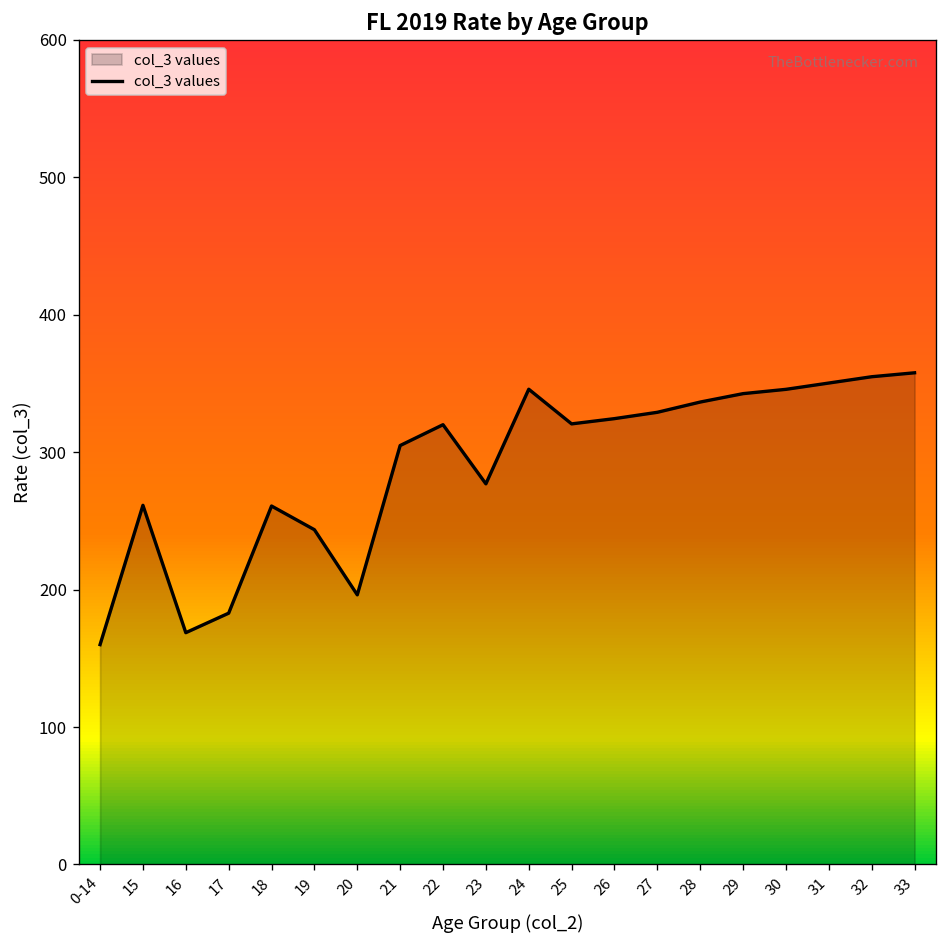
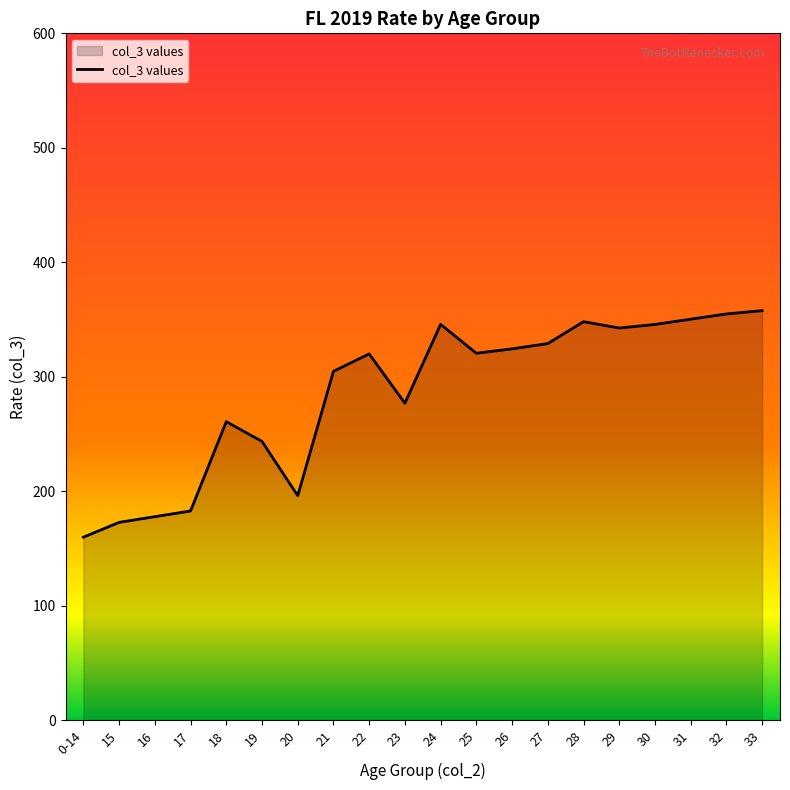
  {
    "0-14": 160,
-   "15": 261,
-   "16": 169,
+   "15": 173,
+   "16": 178,
    "17": 183,
    "18": 261,
    "19": 244,
    "20": 196,
    "21": 305,
    "22": 320,
    "23": 277,
    "24": 346,
    "25": 321,
    "26": 324,
    "27": 329,
-   "28": 337,
+   "28": 348,
    "29": 343,
    "30": 346,
    "31": 350,
    "32": 355,
    "33": 358
  }
